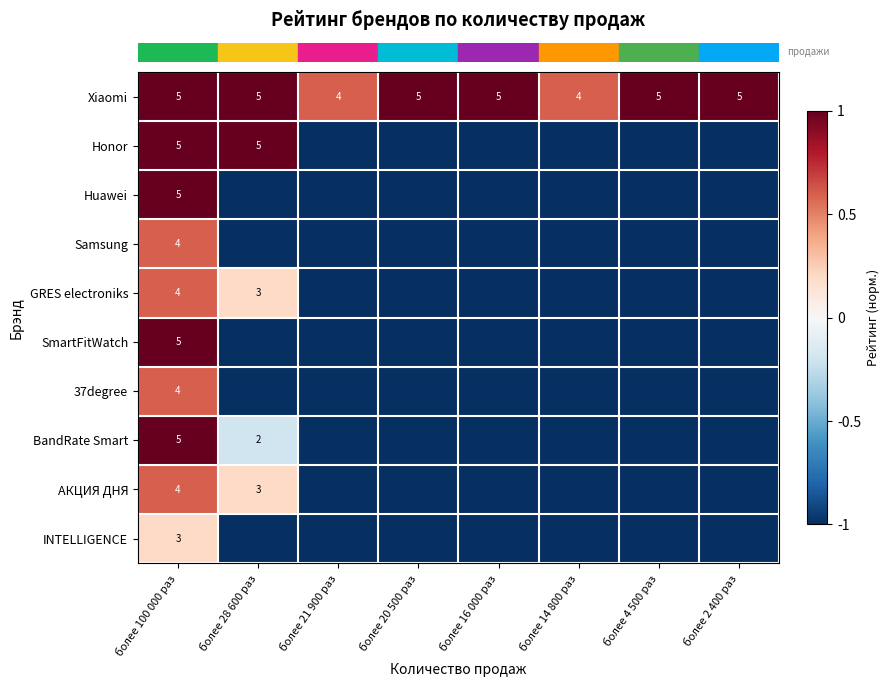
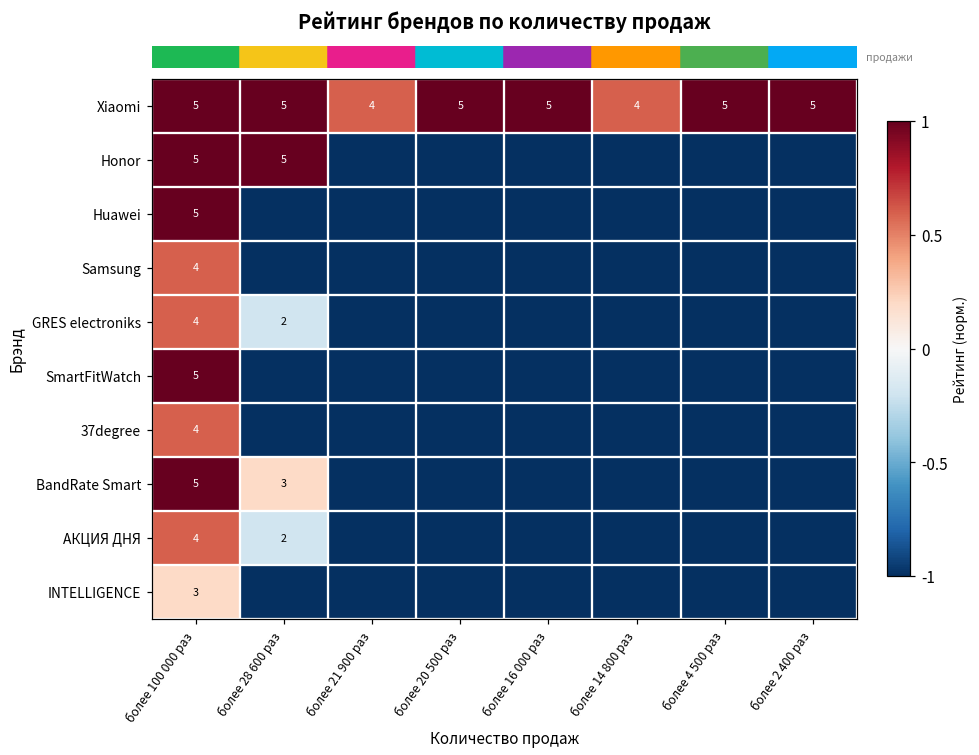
  {
    "Xiaomi": {
      "более 100 000 раз": 5,
      "более 28 600 раз": 5,
      "более 21 900 раз": 4,
      "более 20 500 раз": 5,
      "более 16 000 раз": 5,
      "более 14 800 раз": 4,
      "более 4 500 раз": 5,
      "более 2 400 раз": 5
    },
    "Honor": {
      "более 100 000 раз": 5,
      "более 28 600 раз": 5
    },
    "Huawei": {
      "более 100 000 раз": 5
    },
    "Samsung": {
      "более 100 000 раз": 4
    },
    "GRES electroniks": {
      "более 100 000 раз": 4,
-     "более 28 600 раз": 3
+     "более 28 600 раз": 2
    },
    "SmartFitWatch": {
      "более 100 000 раз": 5
    },
    "37degree": {
      "более 100 000 раз": 4
    },
    "BandRate Smart": {
      "более 100 000 раз": 5,
-     "более 28 600 раз": 2
+     "более 28 600 раз": 3
    },
    "АКЦИЯ ДНЯ": {
      "более 100 000 раз": 4,
-     "более 28 600 раз": 3
+     "более 28 600 раз": 2
    },
    "INTELLIGENCE": {
      "более 100 000 раз": 3
    }
  }
